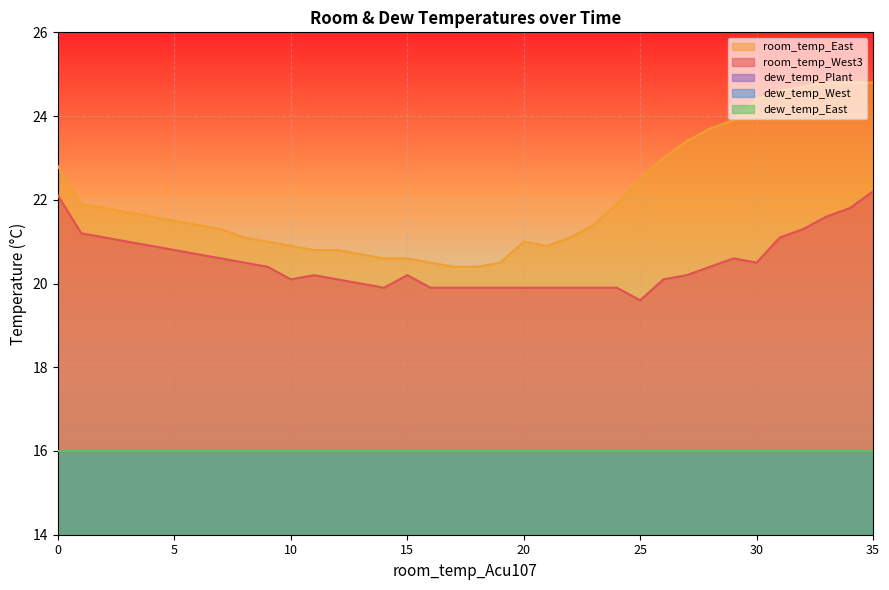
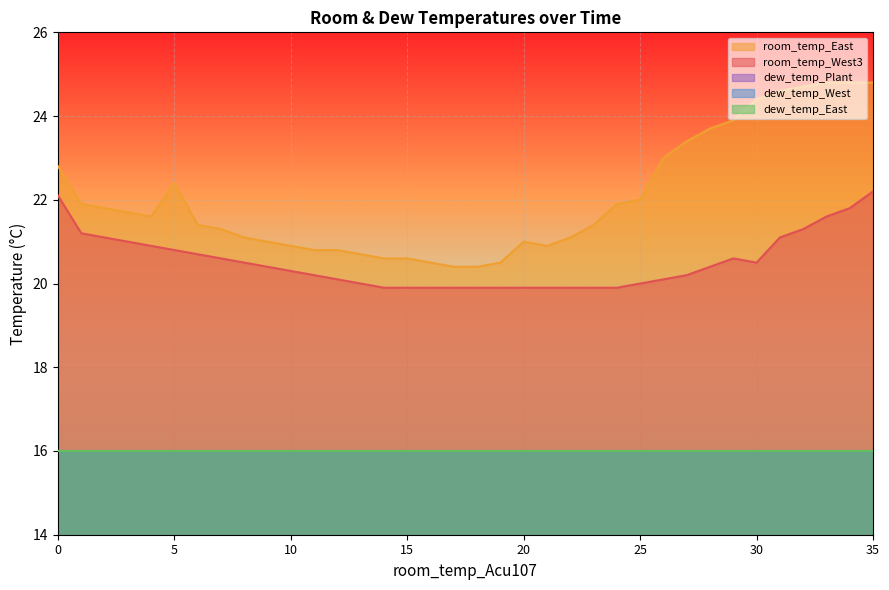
  {
    "room_temp_East": {
      "0": 22.8,
-     "5": 21.5,
+     "5": 22.4,
      "10": 20.9,
      "15": 20.6,
      "20": 21.0,
-     "25": 22.5,
+     "25": 22.0,
      "35": 24.8
    },
    "room_temp_West3": {
      "0": 22.1,
      "5": 20.8,
-     "10": 20.1,
-     "15": 20.2,
+     "10": 20.3,
+     "15": 19.9,
      "20": 19.9,
-     "25": 19.6,
+     "25": 20.0,
      "30": 20.5,
      "35": 22.2
    },
    "dew_temp_East": {
      "0": 16.0,
      "5": 16.0,
      "10": 16.0,
      "15": 16.0,
      "20": 16.0,
      "25": 16.0,
      "30": 16.0,
      "35": 16.0
    }
  }
